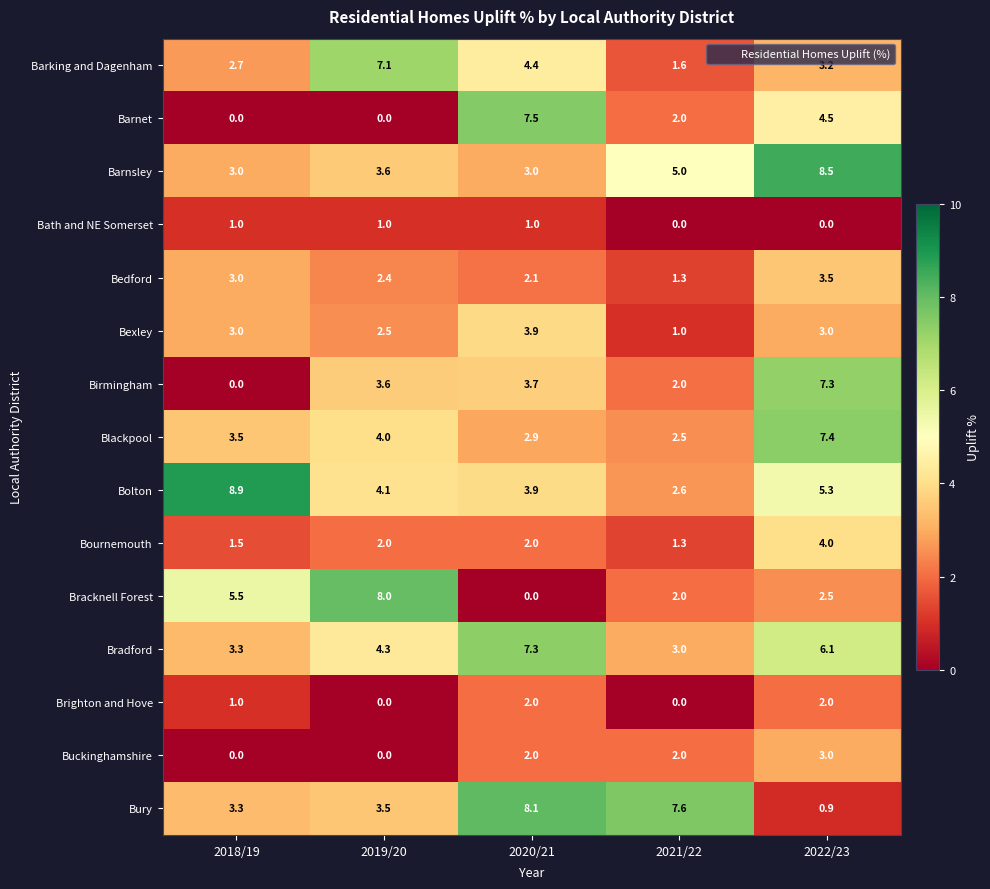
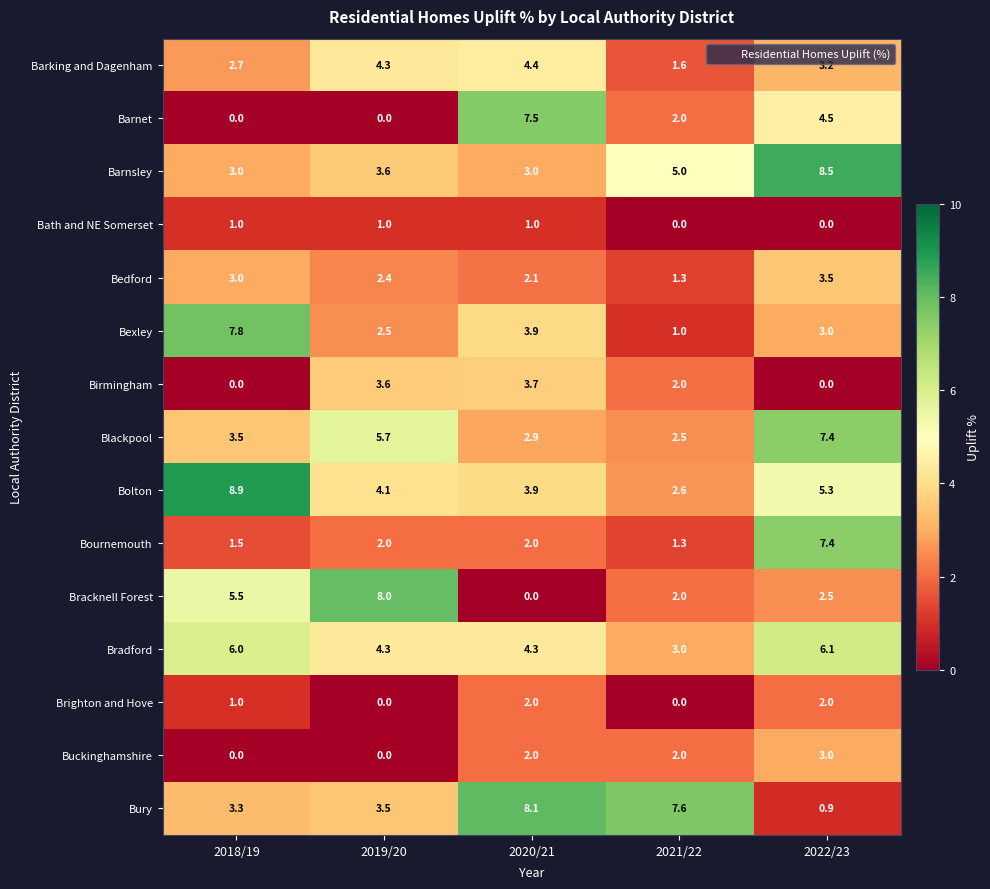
  {
    "Barking and Dagenham": {
      "2018/19": 2.7,
-     "2019/20": 7.1,
+     "2019/20": 4.3,
      "2020/21": 4.4,
      "2021/22": 1.6
    },
    "Barnet": {
      "2018/19": 0.0,
      "2019/20": 0.0,
      "2020/21": 7.5,
      "2021/22": 2.0,
      "2022/23": 4.5
    },
    "Barnsley": {
      "2018/19": 3.0,
      "2019/20": 3.6,
      "2020/21": 3.0,
      "2021/22": 5.0,
      "2022/23": 8.5
    },
    "Bath and NE Somerset": {
      "2018/19": 1.0,
      "2019/20": 1.0,
      "2020/21": 1.0,
      "2021/22": 0.0,
      "2022/23": 0.0
    },
    "Bedford": {
      "2018/19": 3.0,
      "2019/20": 2.4,
      "2020/21": 2.1,
      "2021/22": 1.3,
      "2022/23": 3.5
    },
    "Bexley": {
-     "2018/19": 3.0,
+     "2018/19": 7.8,
      "2019/20": 2.5,
      "2020/21": 3.9,
      "2021/22": 1.0,
      "2022/23": 3.0
    },
    "Birmingham": {
      "2018/19": 0.0,
      "2019/20": 3.6,
      "2020/21": 3.7,
      "2021/22": 2.0,
-     "2022/23": 7.3
+     "2022/23": 0.0
    },
    "Blackpool": {
      "2018/19": 3.5,
-     "2019/20": 4.0,
+     "2019/20": 5.7,
      "2020/21": 2.9,
      "2021/22": 2.5,
      "2022/23": 7.4
    },
    "Bolton": {
      "2018/19": 8.9,
      "2019/20": 4.1,
      "2020/21": 3.9,
      "2021/22": 2.6,
      "2022/23": 5.3
    },
    "Bournemouth": {
      "2018/19": 1.5,
      "2019/20": 2.0,
      "2020/21": 2.0,
      "2021/22": 1.3,
-     "2022/23": 4.0
+     "2022/23": 7.4
    },
    "Bracknell Forest": {
      "2018/19": 5.5,
      "2019/20": 8.0,
      "2020/21": 0.0,
      "2021/22": 2.0,
      "2022/23": 2.5
    },
    "Bradford": {
-     "2018/19": 3.3,
+     "2018/19": 6.0,
      "2019/20": 4.3,
-     "2020/21": 7.3,
+     "2020/21": 4.3,
      "2021/22": 3.0,
      "2022/23": 6.1
    },
    "Brighton and Hove": {
      "2018/19": 1.0,
      "2019/20": 0.0,
      "2020/21": 2.0,
      "2021/22": 0.0,
      "2022/23": 2.0
    },
    "Buckinghamshire": {
      "2018/19": 0.0,
      "2019/20": 0.0,
      "2020/21": 2.0,
      "2021/22": 2.0,
      "2022/23": 3.0
    },
    "Bury": {
      "2018/19": 3.3,
      "2019/20": 3.5,
      "2020/21": 8.1,
      "2021/22": 7.6,
      "2022/23": 0.9
    }
  }
